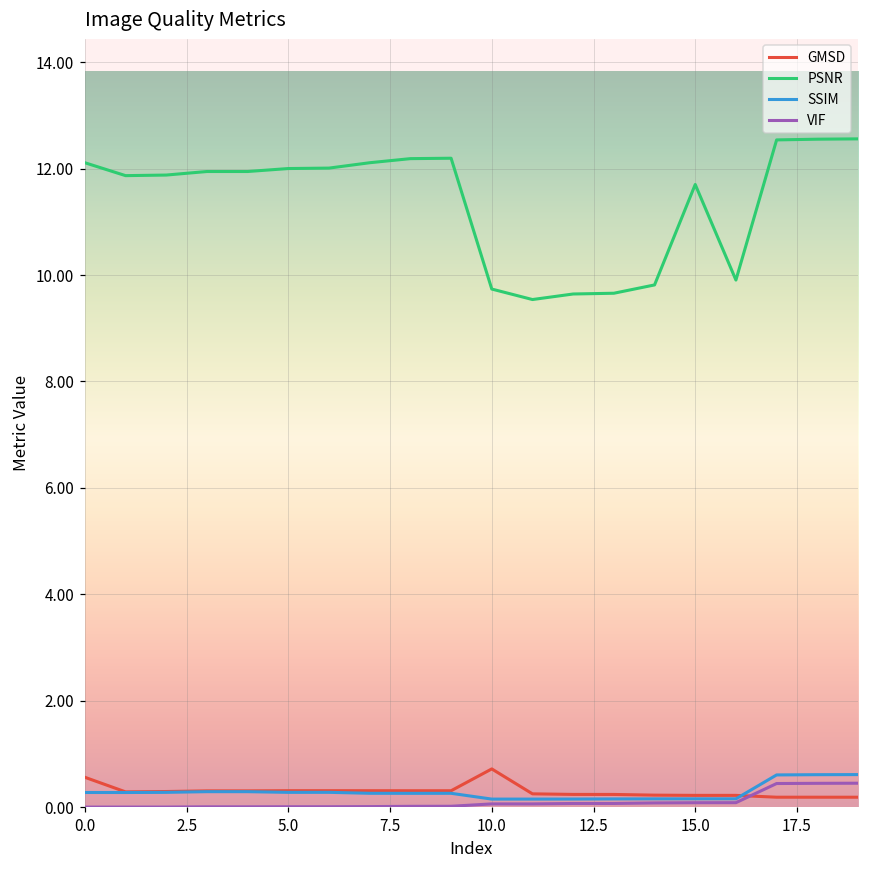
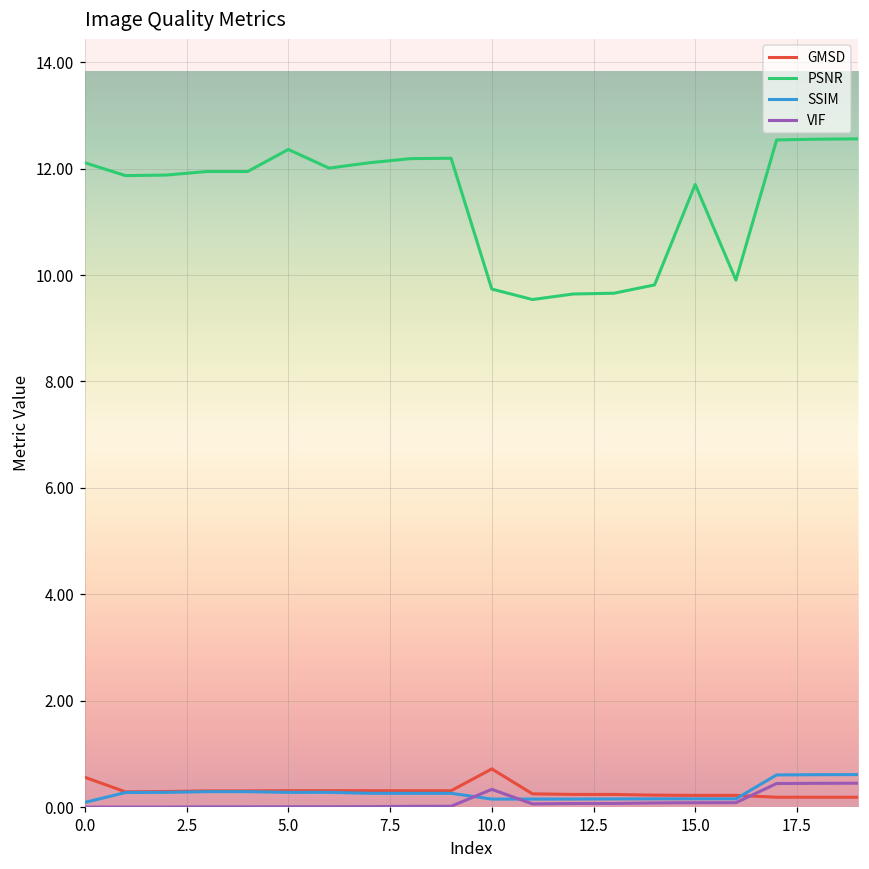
  {
    "GMSD": {
      "0.0": 0.6,
      "10.0": 0.7,
      "15.0": 0.2
    },
    "PSNR": {
      "0.0": 12.1,
-     "5.0": 12.0,
+     "5.0": 12.4,
      "10.0": 9.7,
      "15.0": 11.7
    },
    "SSIM": {
-     "0.0": 0.3,
+     "0.0": 0.1,
      "10.0": 0.2,
      "15.0": 0.2
    },
    "VIF": {
      "0.0": 0.0,
      "5.0": 0.0,
-     "10.0": 0.1,
+     "10.0": 0.3,
      "15.0": 0.1
    }
  }
